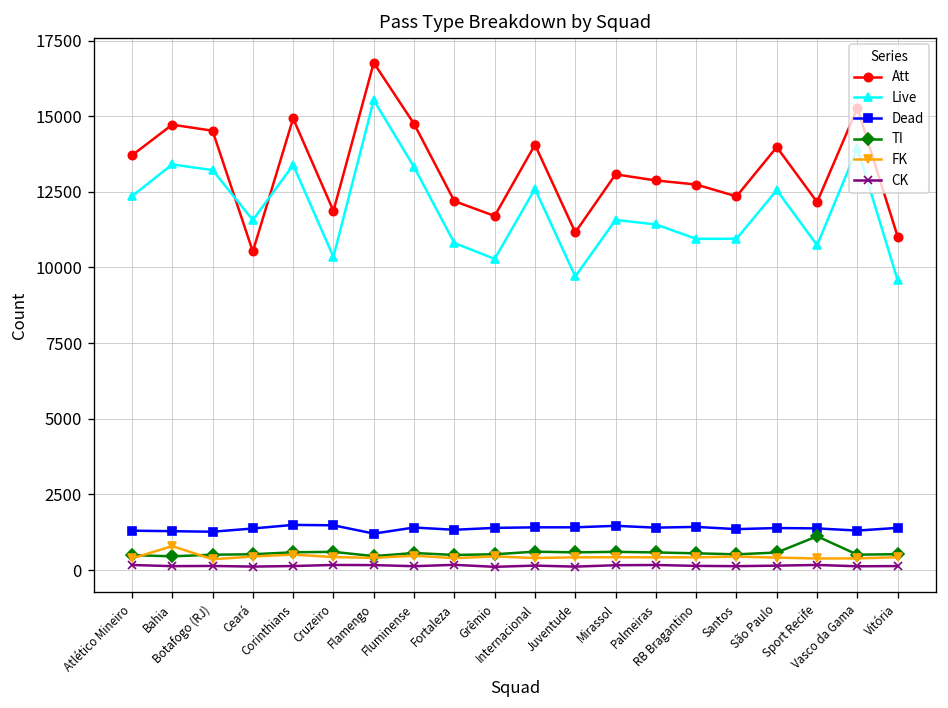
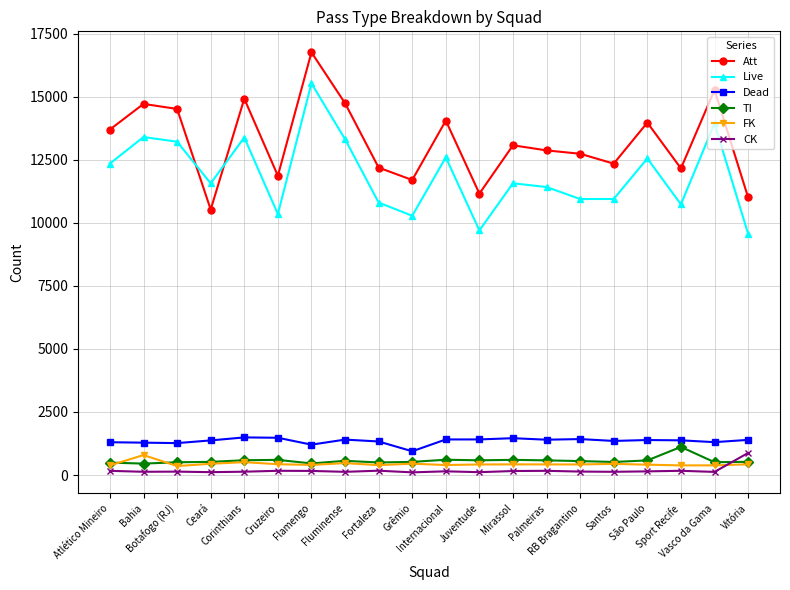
  {
    "Att": {
      "Atlético Mineiro": 13700,
      "Bahia": 14700,
      "Botafogo (RJ)": 14500,
      "Ceará": 10500,
      "Corinthians": 14900,
      "Cruzeiro": 11900,
      "Flamengo": 16800,
      "Fluminense": 14700,
      "Fortaleza": 12200,
      "Grêmio": 11700,
      "Internacional": 14100,
      "Juventude": 11200,
      "Mirassol": 13100,
      "Palmeiras": 12900,
      "RB Bragantino": 12700,
      "Santos": 12300,
      "São Paulo": 14000,
      "Sport Recife": 12200,
      "Vitória": 11000
    },
    "Live": {
      "Atlético Mineiro": 12400,
      "Bahia": 13400,
      "Botafogo (RJ)": 13200,
      "Ceará": 11600,
      "Corinthians": 13400,
      "Cruzeiro": 10400,
      "Flamengo": 15500,
      "Fluminense": 13300,
      "Fortaleza": 10800,
      "Grêmio": 10300,
      "Internacional": 12600,
      "Juventude": 9700,
      "Mirassol": 11600,
      "Palmeiras": 11400,
      "RB Bragantino": 10900,
      "Santos": 10900,
      "São Paulo": 12600,
      "Sport Recife": 10700,
      "Vitória": 9600
    },
    "Dead": {
      "Atlético Mineiro": 1300,
      "Bahia": 1300,
      "Botafogo (RJ)": 1300,
      "Ceará": 1400,
      "Corinthians": 1500,
      "Cruzeiro": 1500,
      "Flamengo": 1200,
      "Fluminense": 1400,
      "Fortaleza": 1300,
-     "Grêmio": 1400,
+     "Grêmio": 900,
      "Internacional": 1400,
      "Juventude": 1400,
      "Mirassol": 1500,
      "Palmeiras": 1400,
      "RB Bragantino": 1400,
      "Santos": 1400,
      "São Paulo": 1400,
      "Sport Recife": 1400,
      "Vasco da Gama": 1300,
      "Vitória": 1400
    },
    "TI": {
      "Atlético Mineiro": 500,
      "Bahia": 500,
      "Botafogo (RJ)": 500,
      "Cruzeiro": 600,
      "Fortaleza": 500,
      "Internacional": 600,
      "Juventude": 600,
      "Mirassol": 600,
      "Palmeiras": 600,
      "RB Bragantino": 600,
      "São Paulo": 600,
      "Sport Recife": 1100,
      "Vasco da Gama": 500
    },
    "FK": {
      "Atlético Mineiro": 400,
      "Bahia": 800,
      "Botafogo (RJ)": 400,
      "Cruzeiro": 400,
      "Fortaleza": 400,
      "Internacional": 400,
      "Juventude": 400,
      "Mirassol": 400,
      "Palmeiras": 400,
      "RB Bragantino": 400,
      "São Paulo": 400,
      "Sport Recife": 400,
      "Vasco da Gama": 400
    },
    "CK": {
      "Atlético Mineiro": 200,
      "Bahia": 100,
      "Botafogo (RJ)": 100,
      "Ceará": 100,
      "Corinthians": 100,
      "Cruzeiro": 200,
      "Flamengo": 200,
      "Fluminense": 100,
      "Fortaleza": 200,
      "Grêmio": 100,
      "Internacional": 100,
      "Juventude": 100,
      "Mirassol": 200,
      "Palmeiras": 200,
      "RB Bragantino": 100,
      "Santos": 100,
      "São Paulo": 100,
      "Sport Recife": 200,
      "Vasco da Gama": 100,
-     "Vitória": 100
+     "Vitória": 900
    }
  }
